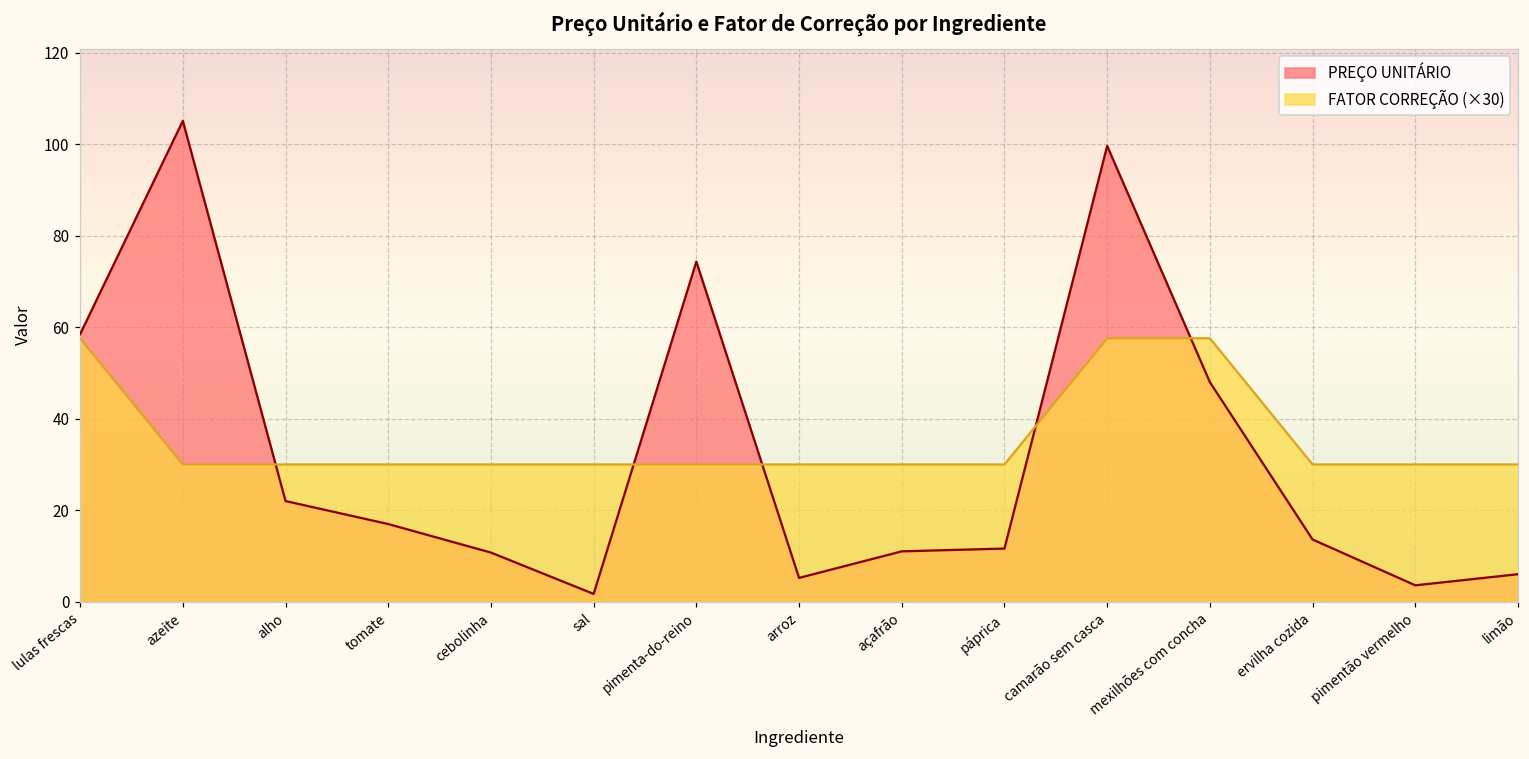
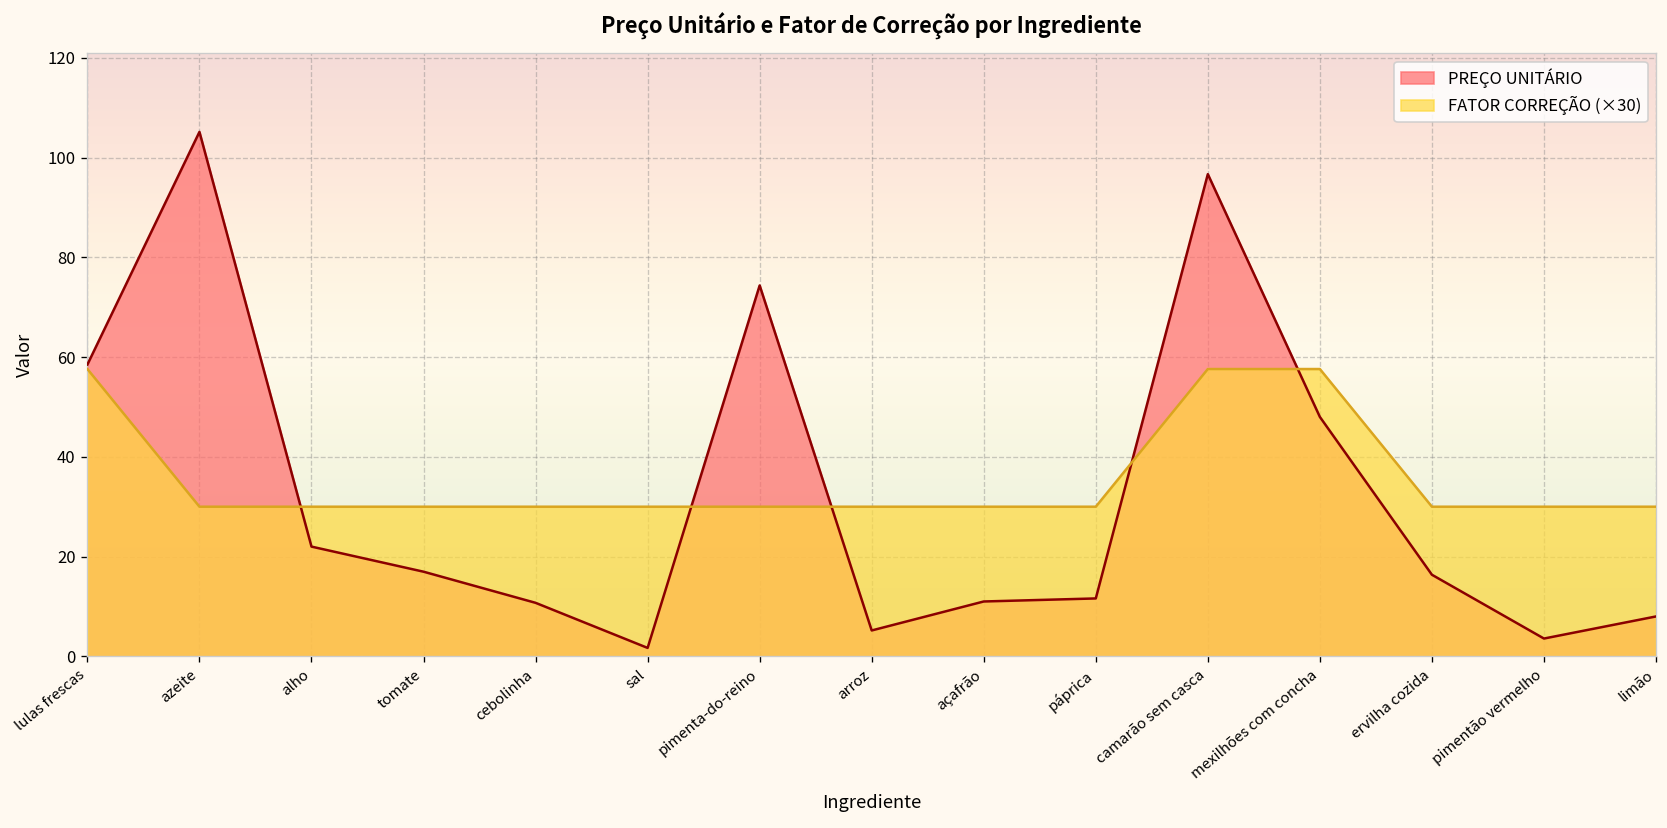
  {
    "PREÇO UNITÁRIO": {
      "lulas frescas": 59,
      "azeite": 105,
      "alho": 22,
      "tomate": 17,
      "cebolinha": 11,
      "sal": 2,
      "pimenta-do-reino": 74,
      "arroz": 5,
      "açafrão": 11,
      "páprica": 12,
-     "camarão sem casca": 100,
+     "camarão sem casca": 97,
      "mexilhões com concha": 48,
-     "ervilha cozida": 14,
+     "ervilha cozida": 16,
      "pimentão vermelho": 4,
-     "limão": 6
+     "limão": 8
    },
    "FATOR CORREÇÃO (×30)": {
      "lulas frescas": 58,
      "azeite": 30,
      "alho": 30,
      "tomate": 30,
      "cebolinha": 30,
      "sal": 30,
      "pimenta-do-reino": 30,
      "arroz": 30,
      "açafrão": 30,
      "páprica": 30,
      "camarão sem casca": 58,
      "mexilhões com concha": 58,
      "ervilha cozida": 30,
      "pimentão vermelho": 30,
      "limão": 30
    }
  }
